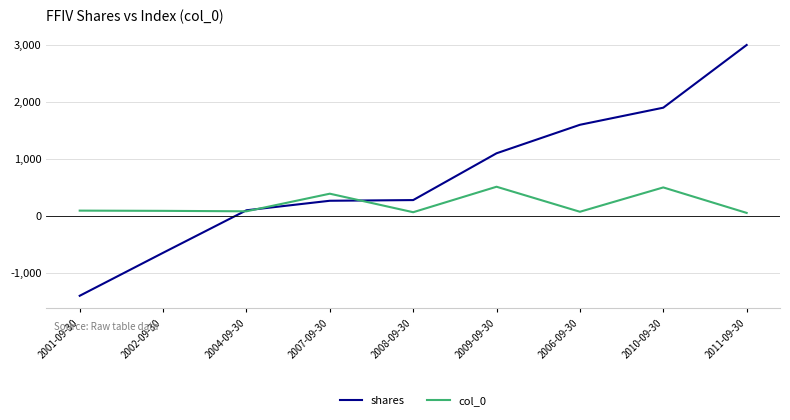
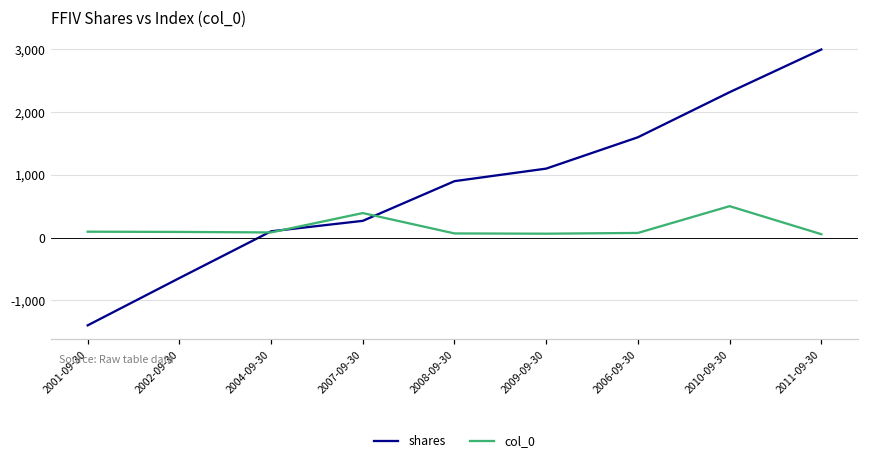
  {
    "shares": {
      "2001-09-30": "-1,400",
      "2002-09-30": "-600",
      "2007-09-30": "300",
-     "2008-09-30": "300",
+     "2008-09-30": "900",
      "2009-09-30": "1,100",
      "2006-09-30": "1,600",
-     "2010-09-30": "1,900",
+     "2010-09-30": "2,300",
      "2011-09-30": "3,000"
    },
    "col_0": {
      "2001-09-30": "100",
      "2002-09-30": "100",
      "2007-09-30": "400",
      "2008-09-30": "100",
-     "2009-09-30": "500",
+     "2009-09-30": "100",
      "2006-09-30": "100",
      "2010-09-30": "500",
      "2011-09-30": "100"
    }
  }
